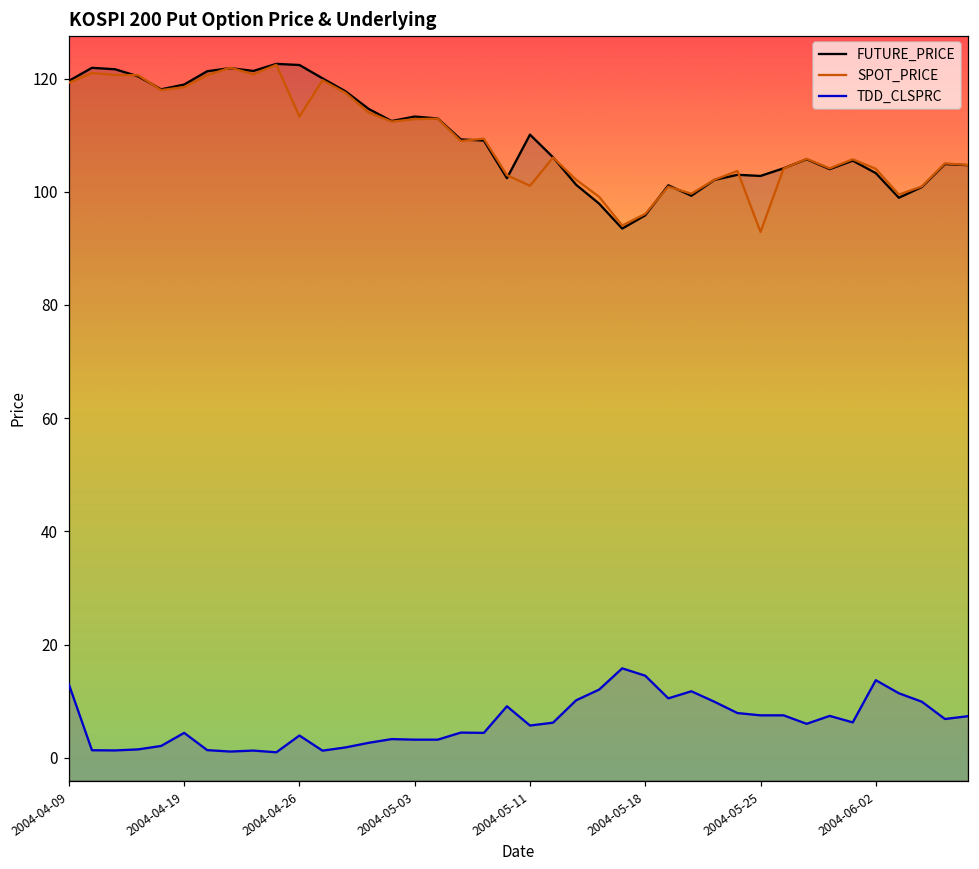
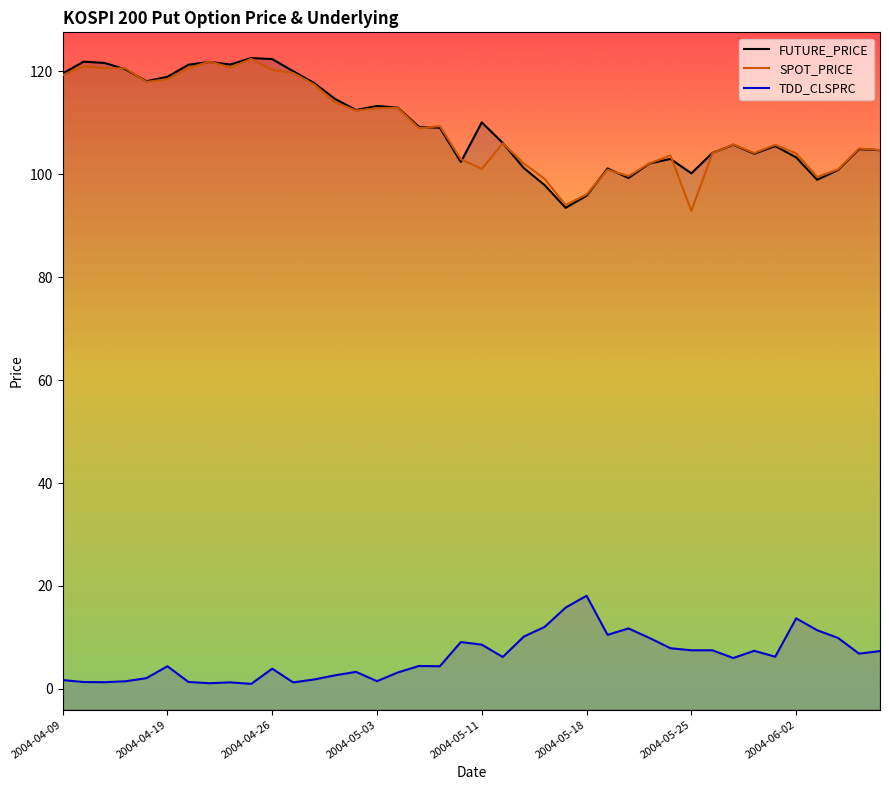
  {
    "FUTURE_PRICE": {
      "2004-04-26": 122,
      "2004-05-11": 110,
-     "2004-05-25": 103,
+     "2004-05-25": 100,
      "2004-06-02": 103
    },
    "SPOT_PRICE": {
-     "2004-04-26": 113,
+     "2004-04-26": 120,
      "2004-05-11": 101,
      "2004-05-25": 93,
      "2004-06-02": 104
    },
    "TDD_CLSPRC": {
-     "2004-04-09": 13,
+     "2004-04-09": 2,
      "2004-04-19": 4,
      "2004-04-26": 4,
-     "2004-05-03": 3,
-     "2004-05-11": 6,
-     "2004-05-18": 15,
+     "2004-05-03": 2,
+     "2004-05-11": 9,
+     "2004-05-18": 18,
      "2004-05-25": 8,
      "2004-06-02": 14
    }
  }
